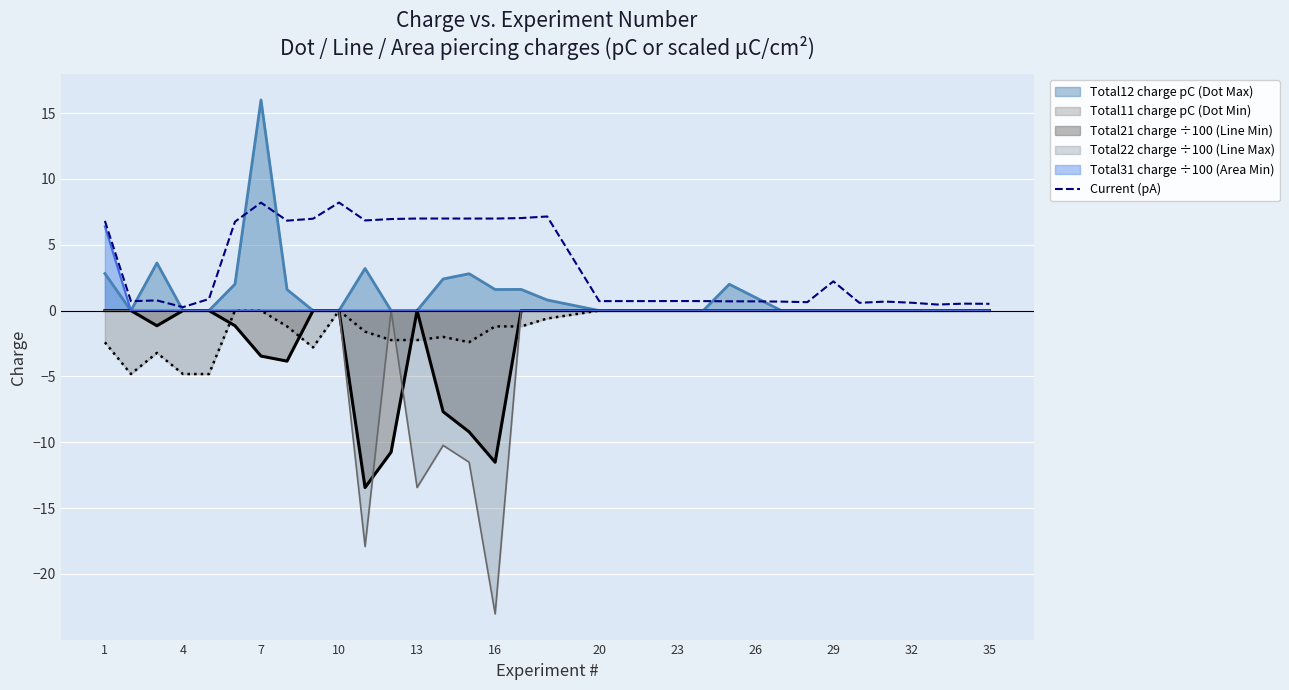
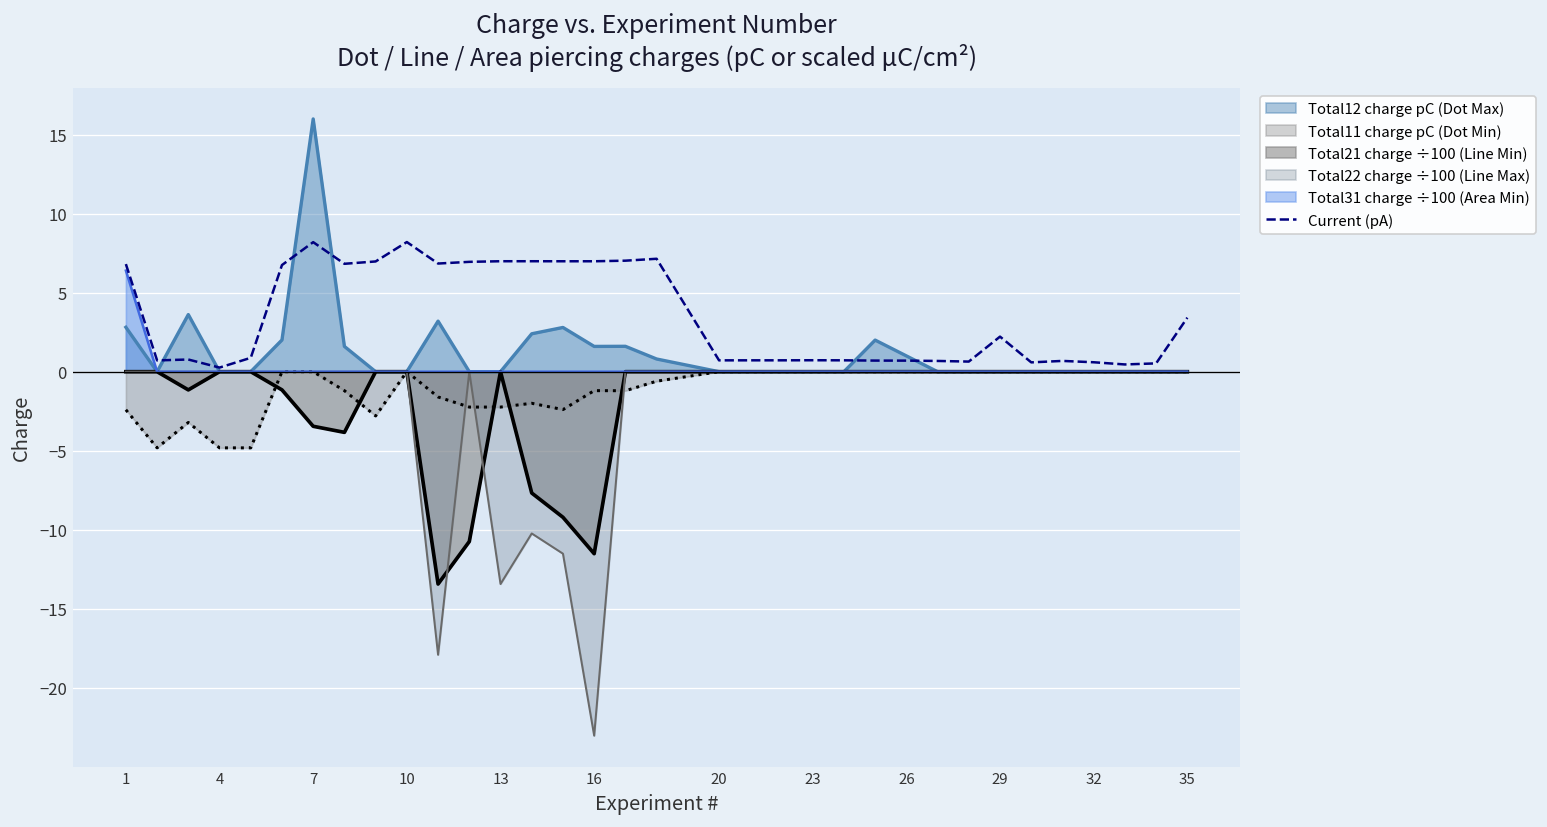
  {
    "Current (pA)": {
      "1": 6.8,
      "4": 0.3,
      "7": 8.2,
      "10": 8.2,
      "13": 7.0,
      "16": 7.0,
      "20": 0.7,
      "23": 0.7,
      "26": 0.7,
      "29": 2.2,
      "32": 0.6,
-     "35": 0.5
+     "35": 3.4
    }
  }
